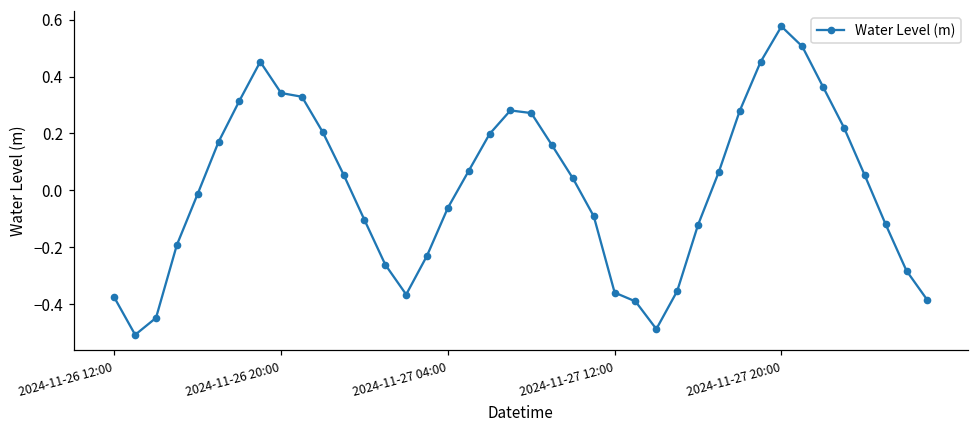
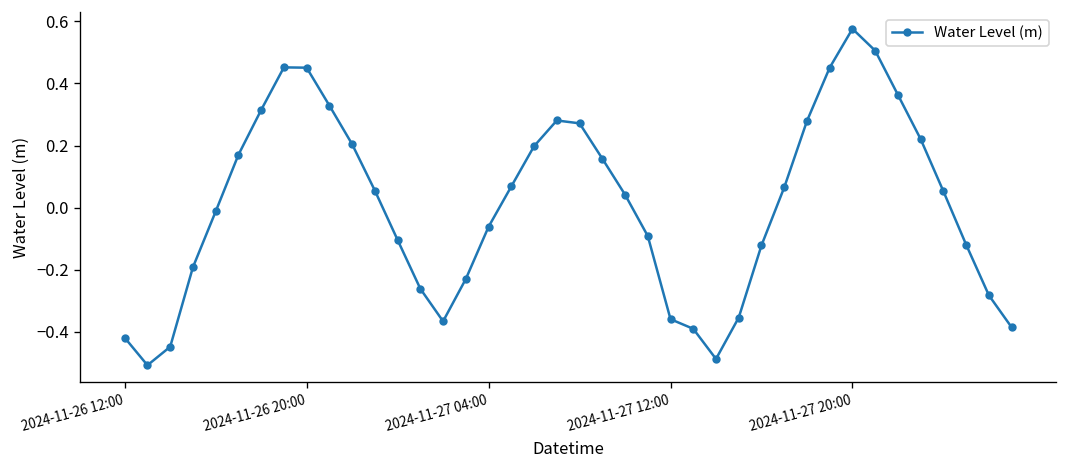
  {
-   "2024-11-26 12:00": -0.38,
-   "2024-11-26 20:00": 0.34,
+   "2024-11-26 12:00": -0.42,
+   "2024-11-26 20:00": 0.45,
    "2024-11-27 04:00": -0.06,
    "2024-11-27 12:00": -0.36,
    "2024-11-27 20:00": 0.58
  }
